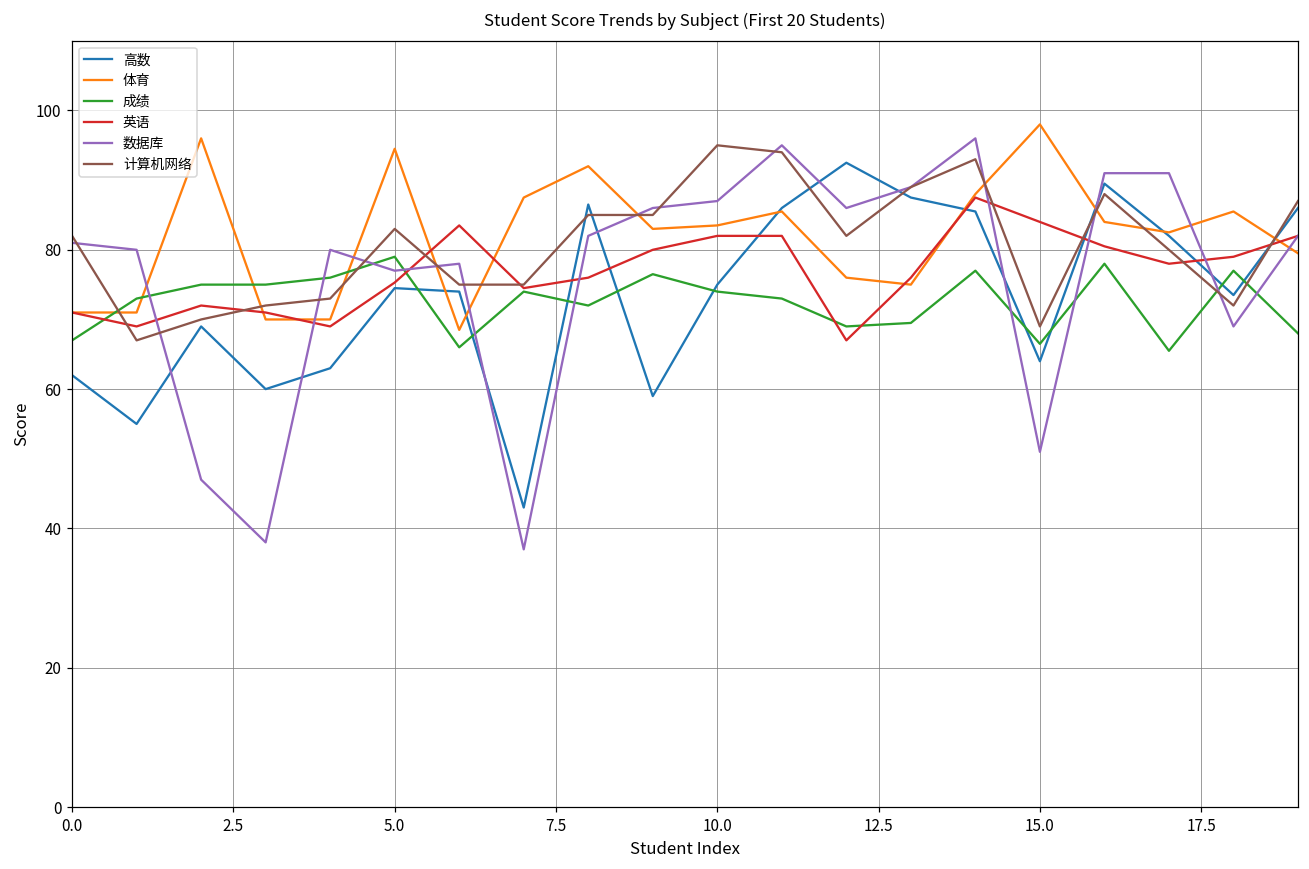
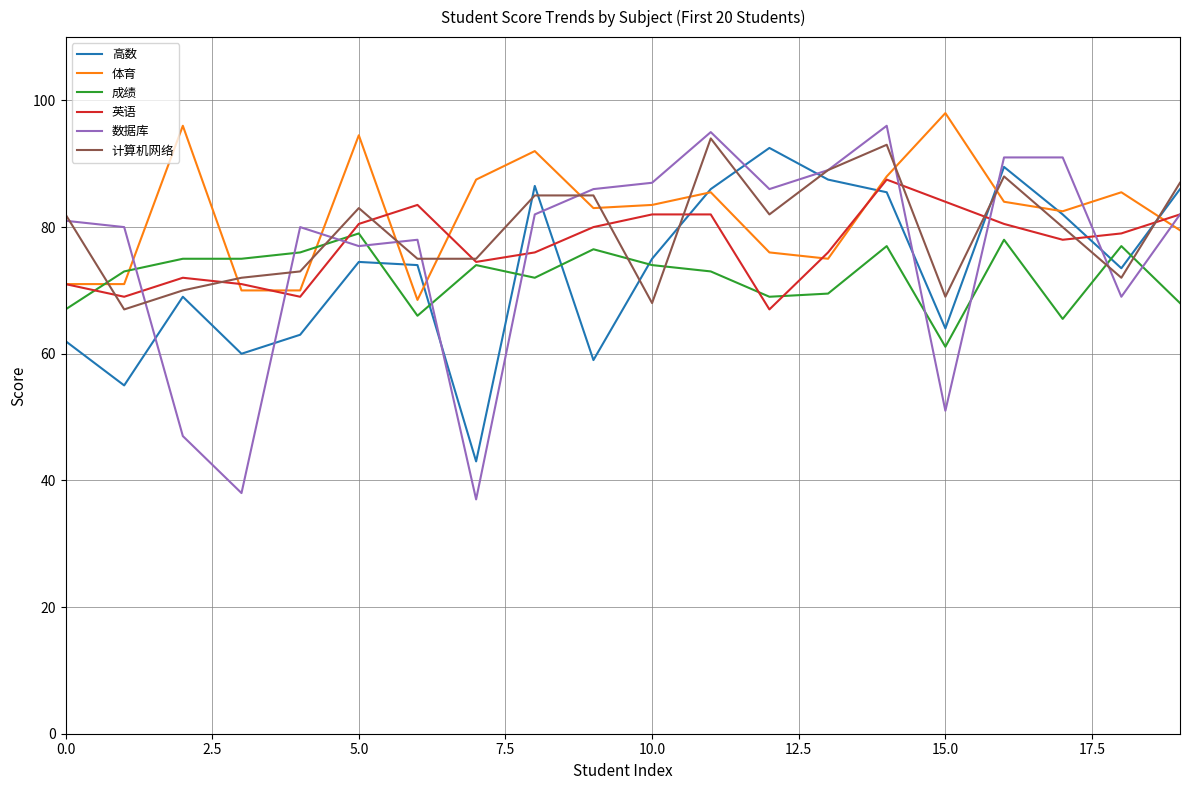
  {
    "高数": {
      "0.0": 62,
      "5.0": 75,
      "10.0": 75,
      "15.0": 64
    },
    "体育": {
      "5.0": 95,
      "10.0": 84,
      "15.0": 98
    },
    "成绩": {
      "0.0": 67,
      "5.0": 79,
      "10.0": 74,
-     "15.0": 67
+     "15.0": 61
    },
    "英语": {
-     "5.0": 75,
+     "5.0": 81,
      "10.0": 82,
      "15.0": 84
    },
    "数据库": {
      "0.0": 81,
      "5.0": 77,
      "10.0": 87,
      "15.0": 51
    },
    "计算机网络": {
      "0.0": 82,
      "5.0": 83,
-     "10.0": 95,
+     "10.0": 68,
      "15.0": 69
    }
  }
